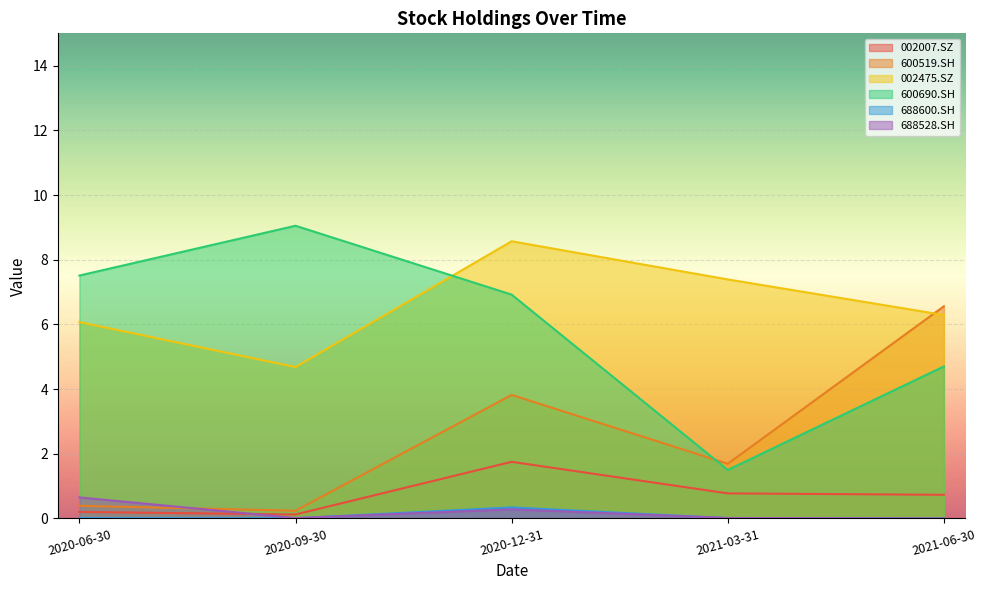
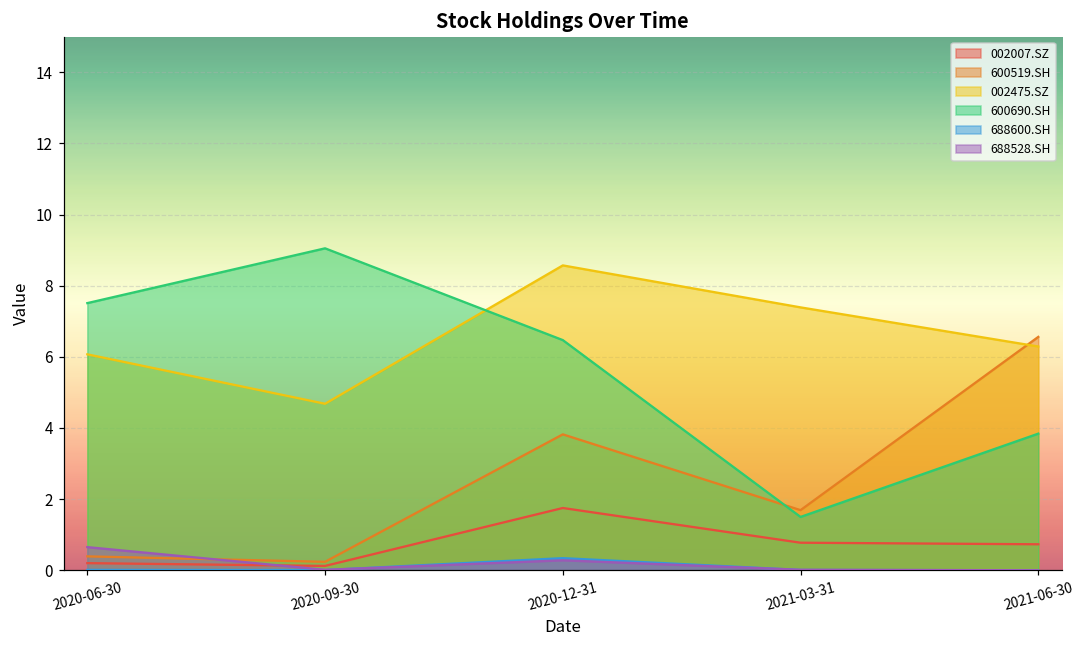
  {
    "600690.SH": {
      "2020-06-30": 7.5,
      "2020-09-30": 9.1,
-     "2020-12-31": 6.9,
+     "2020-12-31": 6.5,
      "2021-03-31": 1.5,
-     "2021-06-30": 4.7
+     "2021-06-30": 3.8
    },
    "688600.SH": {
      "2020-06-30": 0.0
    },
    "688528.SH": {
      "2020-06-30": 0.7
    }
  }
